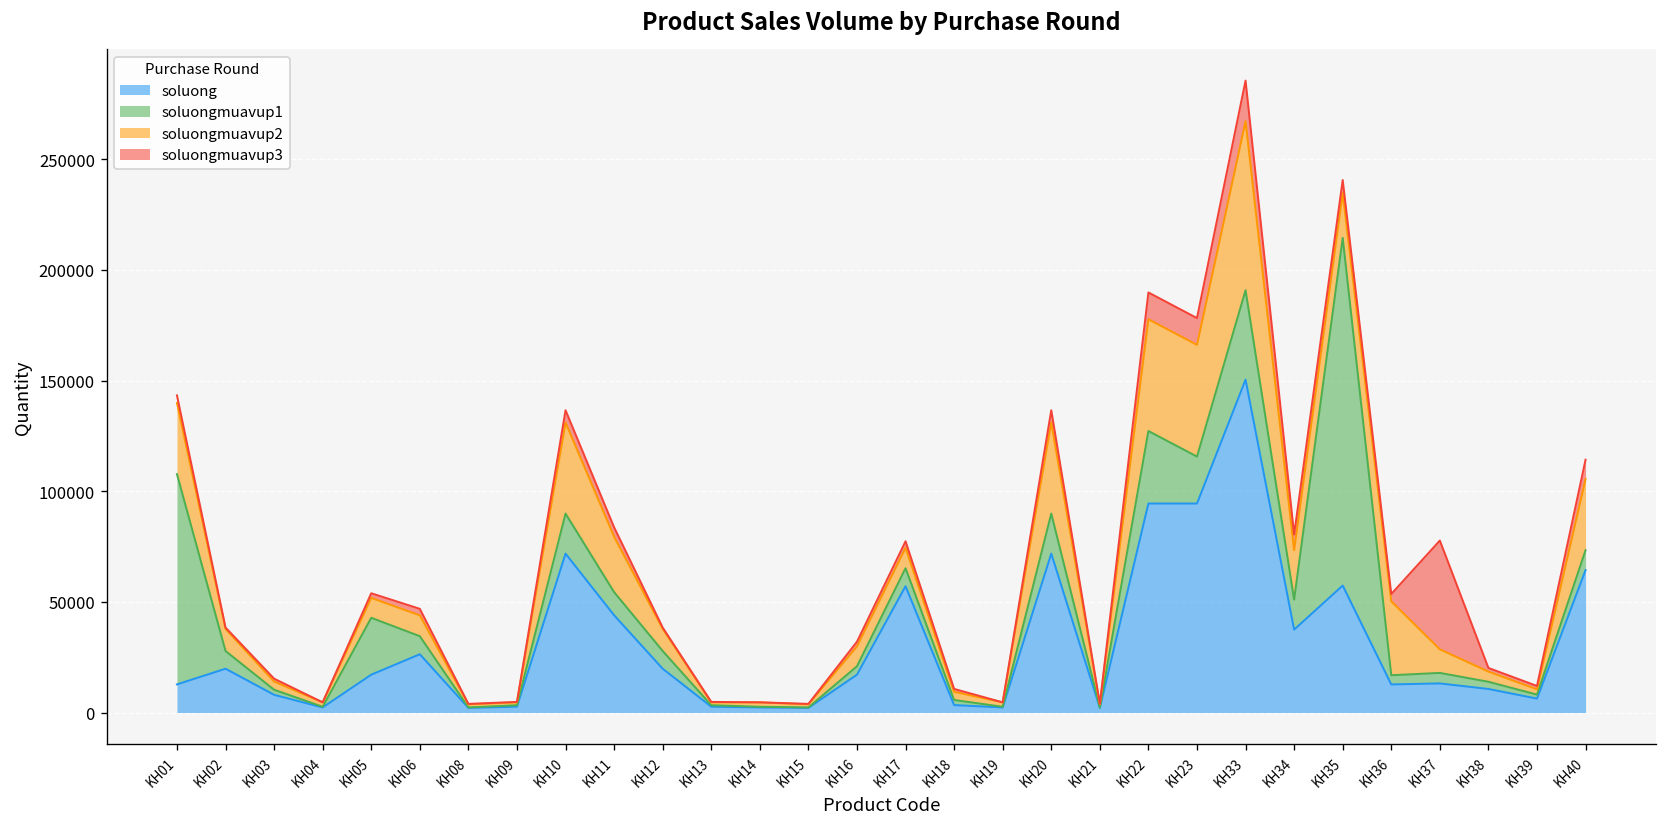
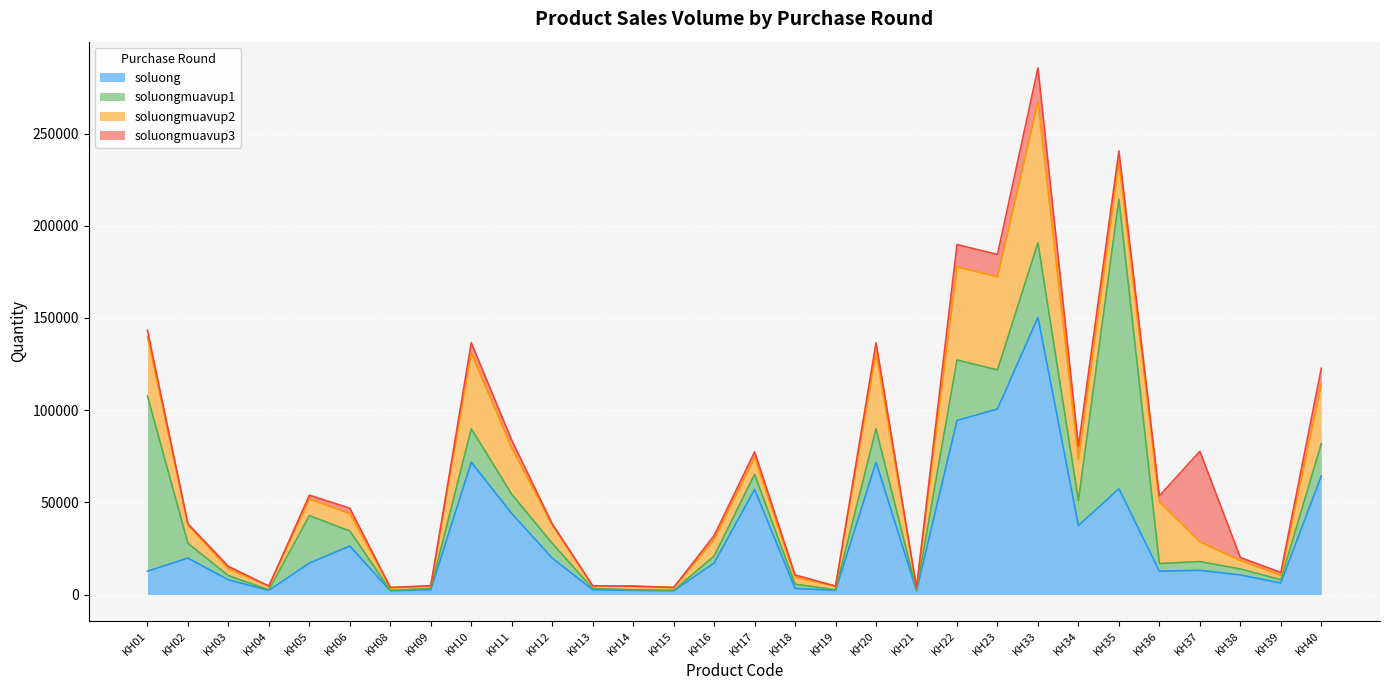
  {
    "soluong": {
      "KH01": 13000,
      "KH02": 20000,
      "KH03": 8000,
      "KH05": 17000,
      "KH06": 26000,
      "KH10": 72000,
      "KH11": 44000,
      "KH12": 20000,
      "KH16": 17000,
      "KH17": 57000,
      "KH18": 3000,
      "KH20": 72000,
      "KH22": 94000,
-     "KH23": 94000,
+     "KH23": 101000,
      "KH33": 150000,
      "KH34": 37000,
      "KH35": 57000,
      "KH36": 13000,
      "KH37": 13000,
      "KH38": 11000,
      "KH39": 6000,
      "KH40": 64000
    },
    "soluongmuavup1": {
      "KH01": 95000,
      "KH02": 8000,
      "KH03": 2000,
      "KH05": 26000,
      "KH06": 8000,
      "KH10": 18000,
      "KH11": 10000,
      "KH12": 8000,
      "KH16": 4000,
      "KH17": 8000,
      "KH18": 2000,
      "KH20": 18000,
      "KH22": 33000,
      "KH23": 21000,
      "KH33": 40000,
      "KH34": 14000,
      "KH35": 157000,
      "KH36": 4000,
      "KH37": 5000,
      "KH38": 3000,
      "KH39": 2000,
-     "KH40": 9000
+     "KH40": 17000
    },
    "soluongmuavup2": {
      "KH01": 32000,
      "KH05": 9000,
      "KH06": 9000,
      "KH10": 41000,
      "KH11": 25000,
      "KH16": 9000,
      "KH17": 9000,
      "KH20": 41000,
      "KH22": 51000,
      "KH23": 51000,
      "KH33": 76000,
      "KH34": 22000,
      "KH35": 20000,
      "KH36": 33000,
      "KH37": 11000,
      "KH38": 5000,
      "KH39": 2000,
      "KH40": 32000
    },
    "soluongmuavup3": {
      "KH01": 3000,
      "KH05": 2000,
      "KH06": 3000,
      "KH10": 6000,
      "KH11": 4000,
      "KH16": 2000,
      "KH17": 3000,
      "KH20": 6000,
      "KH22": 12000,
      "KH23": 12000,
      "KH33": 18000,
      "KH34": 7000,
      "KH35": 6000,
      "KH36": 3000,
      "KH37": 49000,
      "KH38": 2000,
      "KH39": 2000,
      "KH40": 9000
    }
  }
